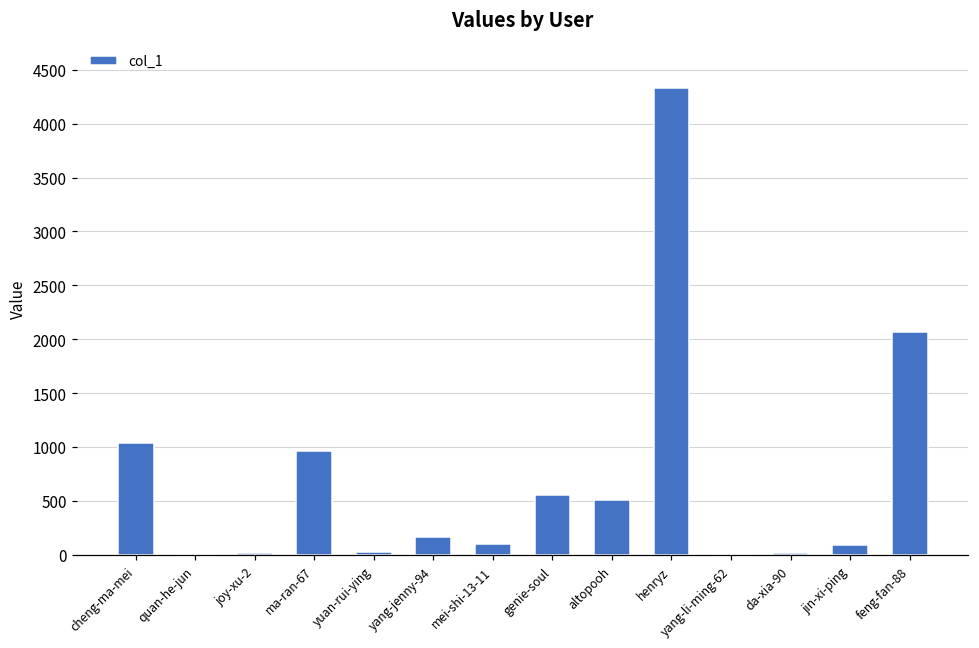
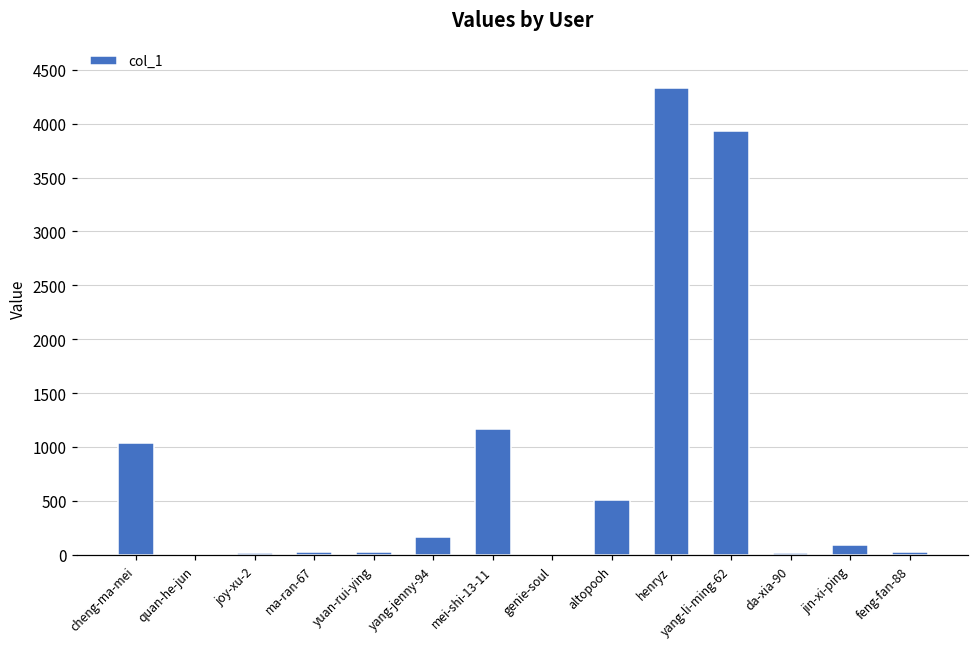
  {
    "cheng-ma-mei": 1000,
-   "ma-ran-67": 1000,
+   "ma-ran-67": 0,
    "yang-jenny-94": 200,
-   "mei-shi-13-11": 100,
-   "genie-soul": 600,
+   "mei-shi-13-11": 1200,
+   "genie-soul": 0,
    "altopooh": 500,
    "henryz": 4300,
-   "yang-li-ming-62": 0,
+   "yang-li-ming-62": 3900,
    "jin-xi-ping": 100,
-   "feng-fan-88": 2100
+   "feng-fan-88": 0
  }
